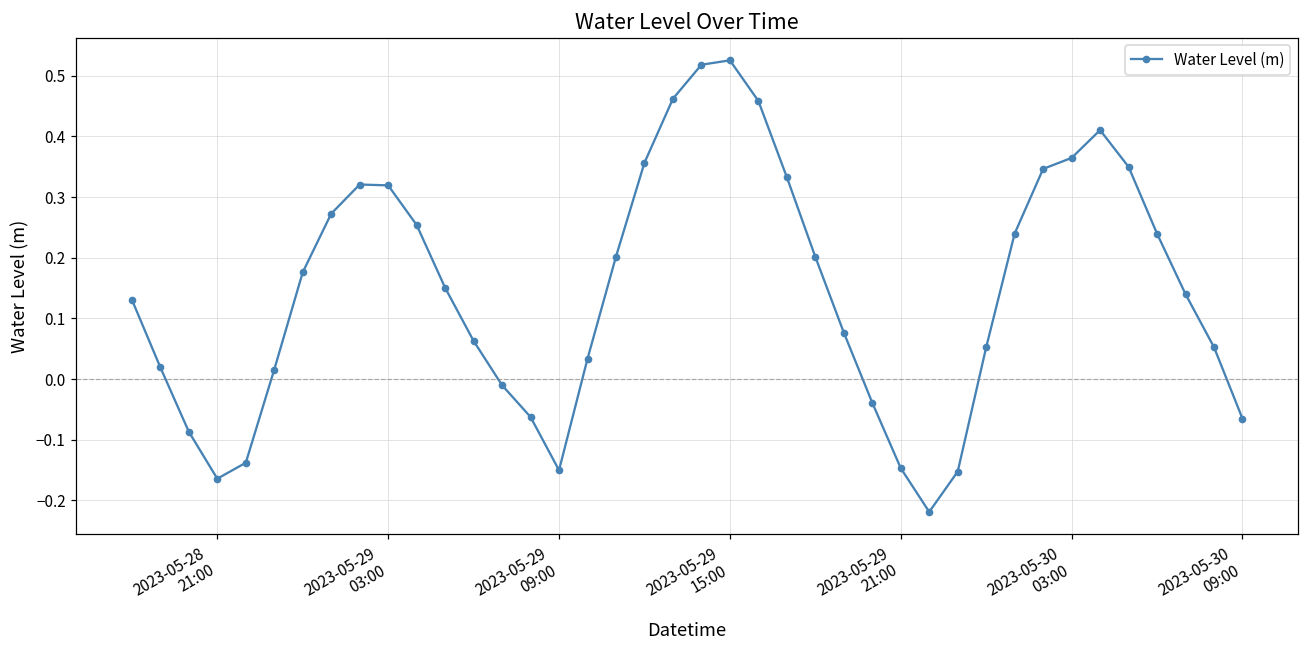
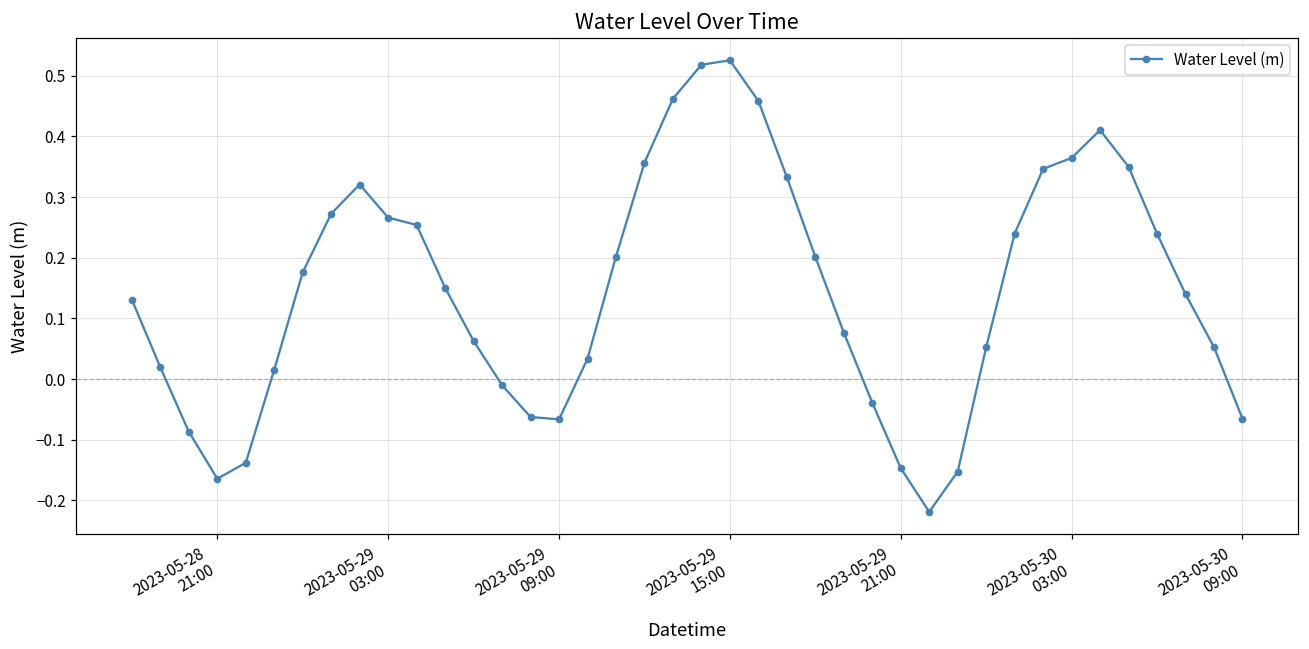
  {
    "2023-05-28 21:00": -0.16,
-   "2023-05-29 03:00": 0.32,
-   "2023-05-29 09:00": -0.15,
+   "2023-05-29 03:00": 0.27,
+   "2023-05-29 09:00": -0.07,
    "2023-05-29 15:00": 0.53,
    "2023-05-29 21:00": -0.15,
    "2023-05-30 03:00": 0.36,
    "2023-05-30 09:00": -0.07
  }
